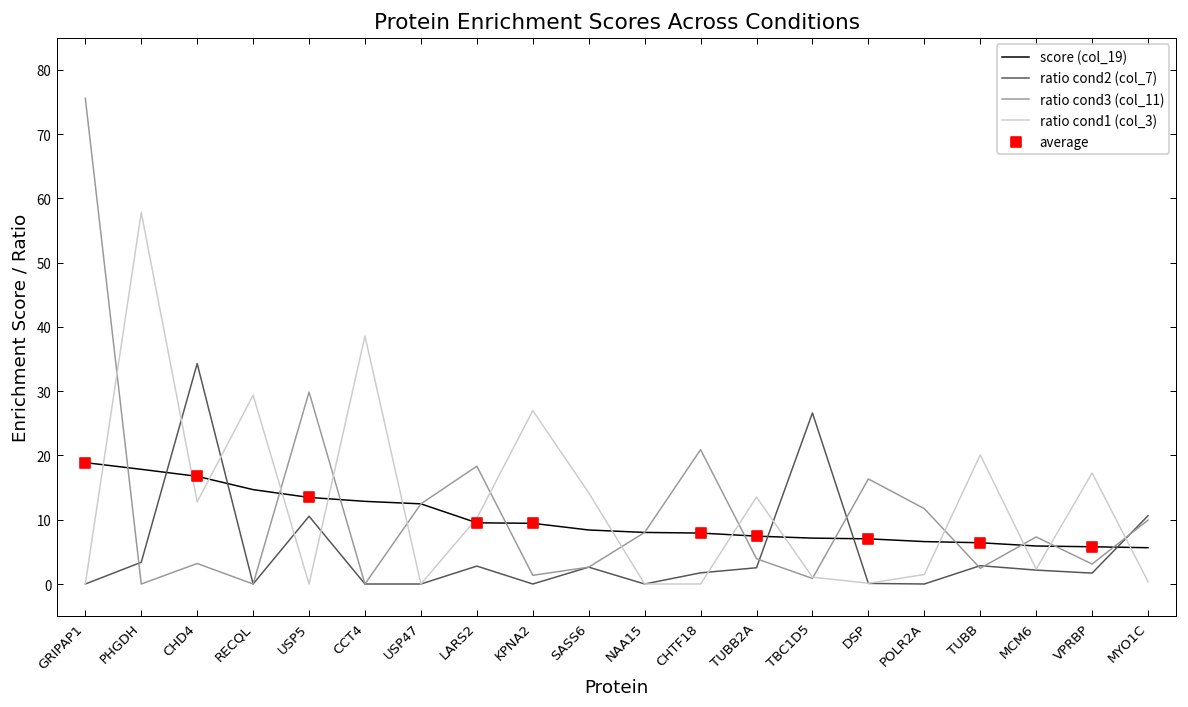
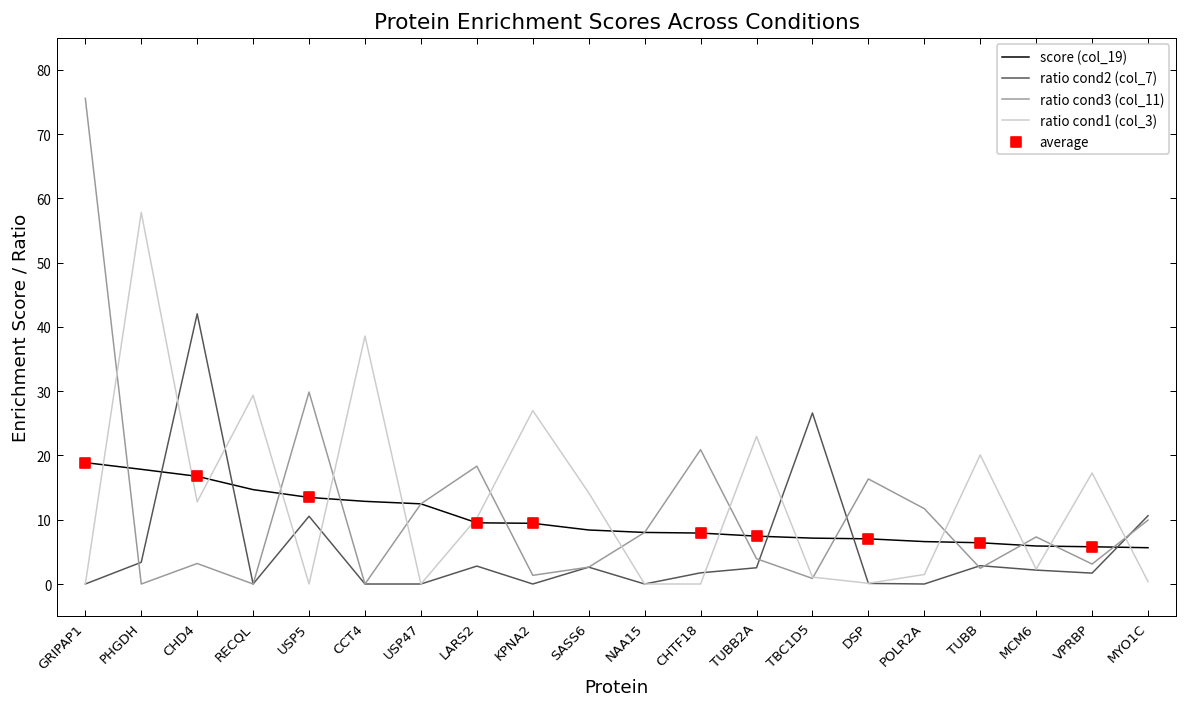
  {
    "score (col_19)": {
      "PHGDH": 18,
      "RECQL": 15,
      "CCT4": 13,
      "SASS6": 8,
      "TBC1D5": 7,
      "POLR2A": 7,
      "MCM6": 6,
      "MYO1C": 6
    },
    "ratio cond2 (col_7)": {
      "PHGDH": 3,
-     "CHD4": 34,
+     "CHD4": 42,
      "USP5": 11,
      "LARS2": 3,
      "KPNA2": 0,
      "CHTF18": 2,
      "TUBB2A": 3,
      "TBC1D5": 27,
      "POLR2A": 0,
      "VPRBP": 2,
      "MYO1C": 11
    },
    "ratio cond3 (col_11)": {
      "GRIPAP1": 76,
      "PHGDH": 0,
      "CHD4": 3,
      "USP5": 30,
      "LARS2": 18,
      "KPNA2": 1,
      "CHTF18": 21,
      "TUBB2A": 4,
      "DSP": 16,
      "POLR2A": 12,
      "MCM6": 7,
      "VPRBP": 3,
      "MYO1C": 10
    },
    "ratio cond1 (col_3)": {
      "PHGDH": 58,
      "CHD4": 13,
      "RECQL": 29,
      "USP5": 0,
      "CCT4": 39,
      "LARS2": 10,
      "KPNA2": 27,
      "SASS6": 14,
      "CHTF18": 0,
-     "TUBB2A": 14,
+     "TUBB2A": 23,
      "POLR2A": 1,
      "TUBB": 20,
      "VPRBP": 17,
      "MYO1C": 0
    }
  }
